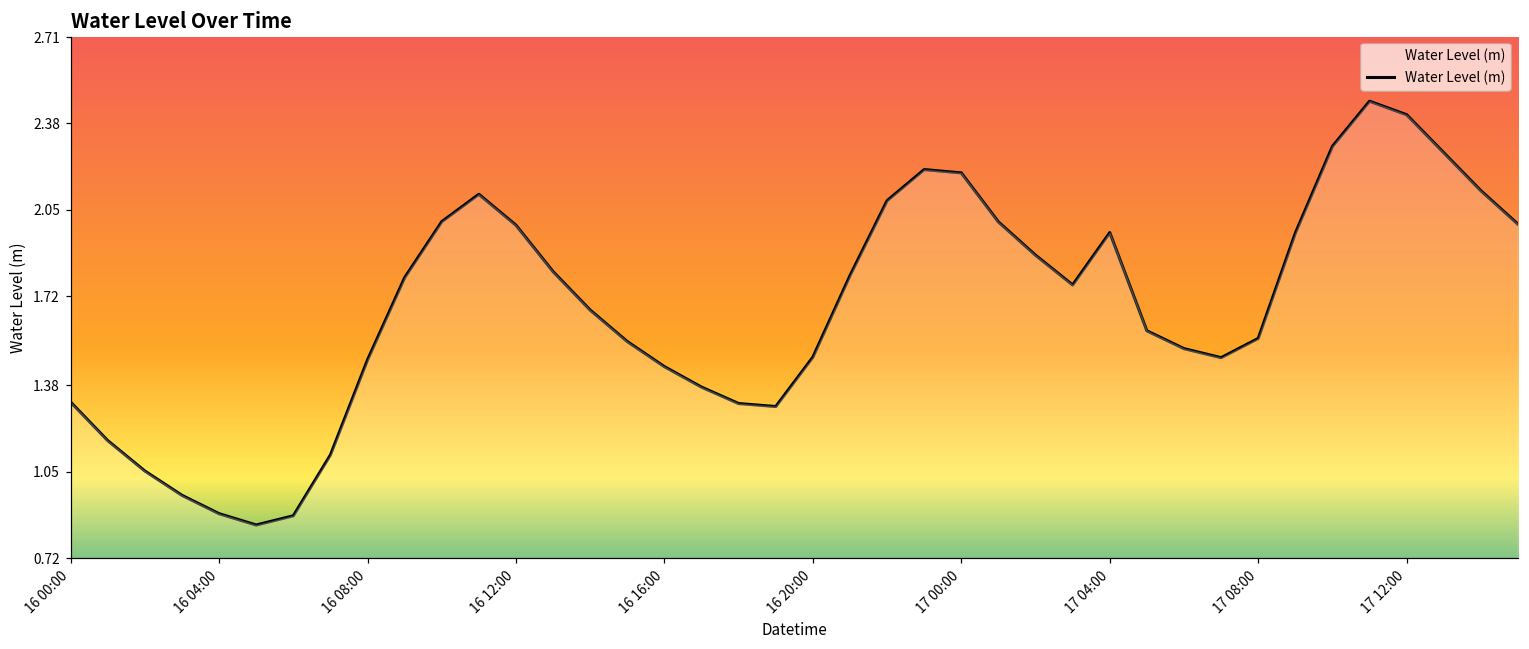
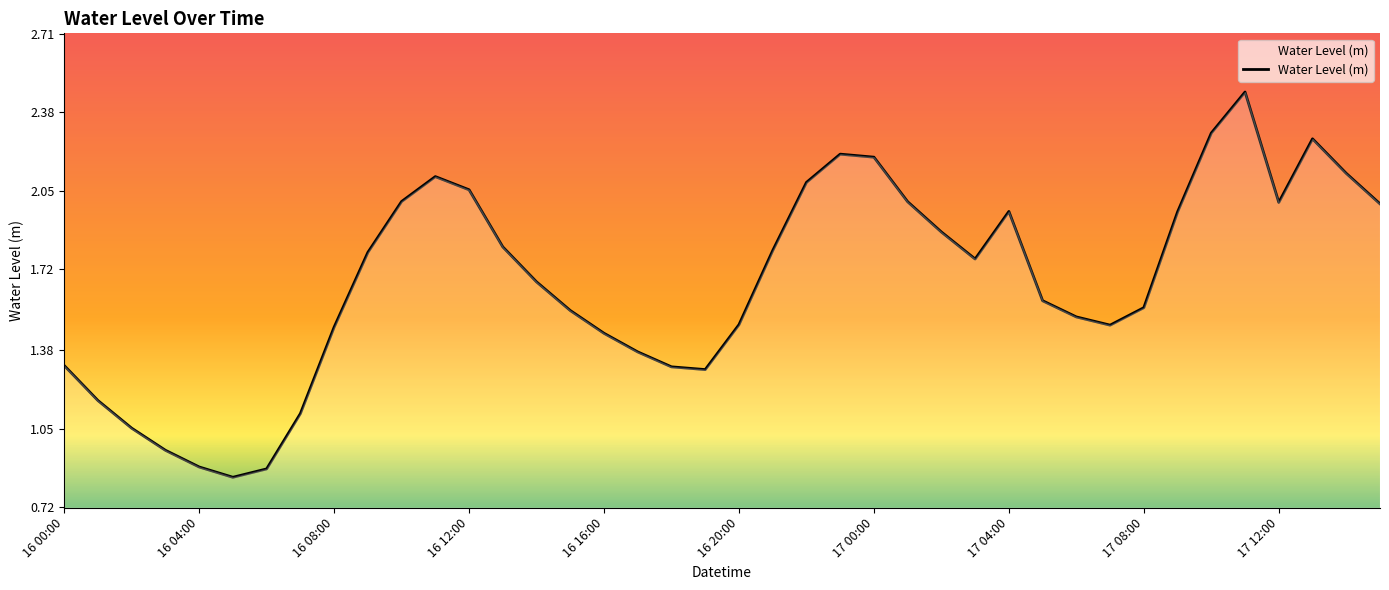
  {
    "16 00:00": 1.32,
    "16 04:00": 0.89,
    "16 08:00": 1.48,
-   "16 12:00": 1.99,
+   "16 12:00": 2.05,
    "16 16:00": 1.45,
    "16 20:00": 1.49,
    "17 00:00": 2.19,
    "17 04:00": 1.96,
    "17 08:00": 1.56,
-   "17 12:00": 2.41
+   "17 12:00": 2.00
  }
